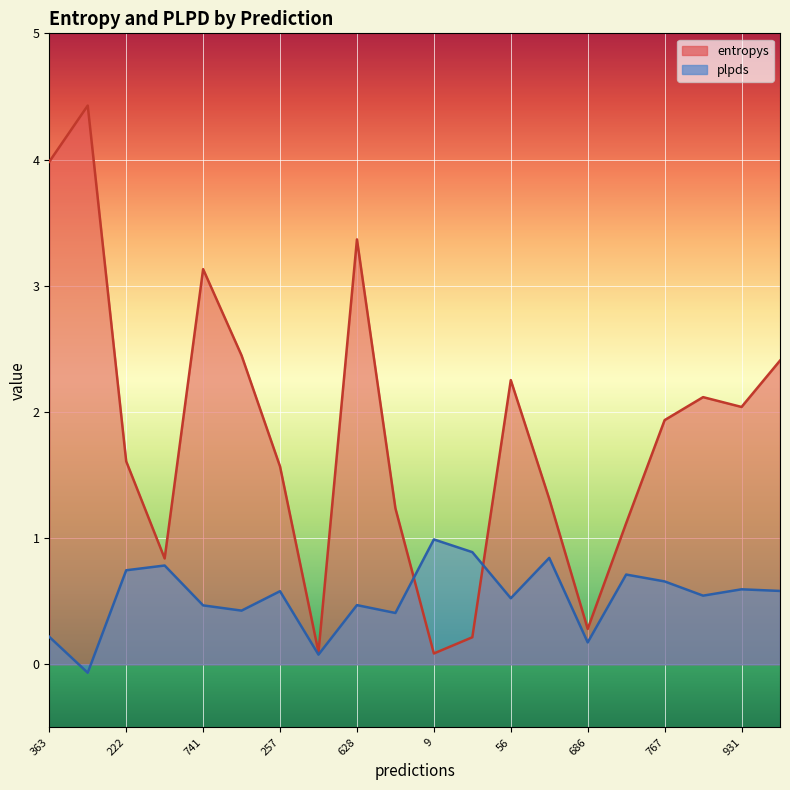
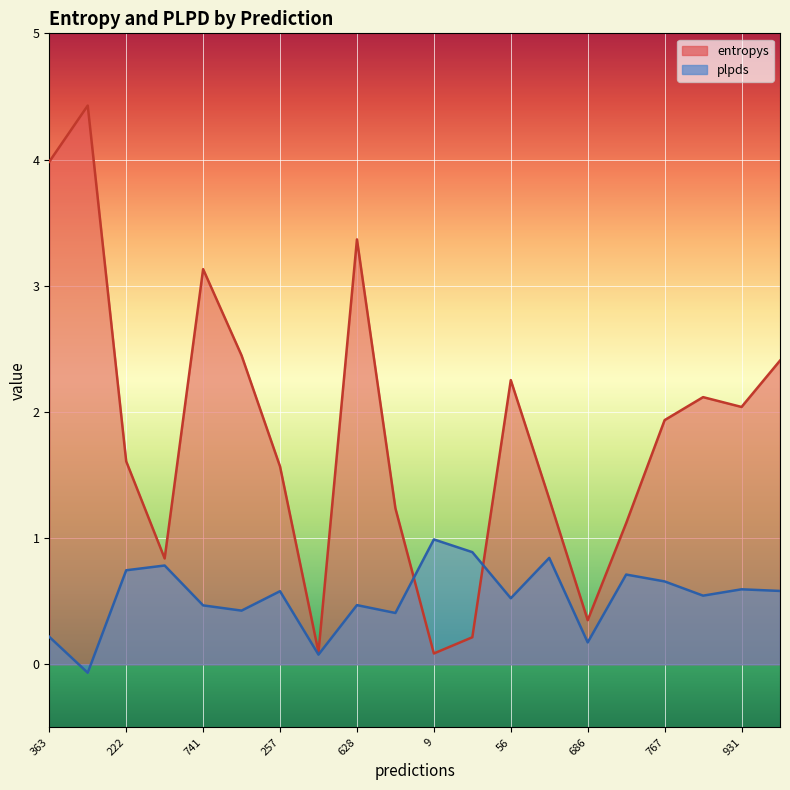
  {
    "entropys": {
      "363": 3.98,
      "222": 1.61,
      "741": 3.13,
      "257": 1.57,
      "628": 3.37,
      "56": 2.25,
-     "686": 0.28,
+     "686": 0.35,
      "767": 1.93,
      "931": 2.04
    }
  }
